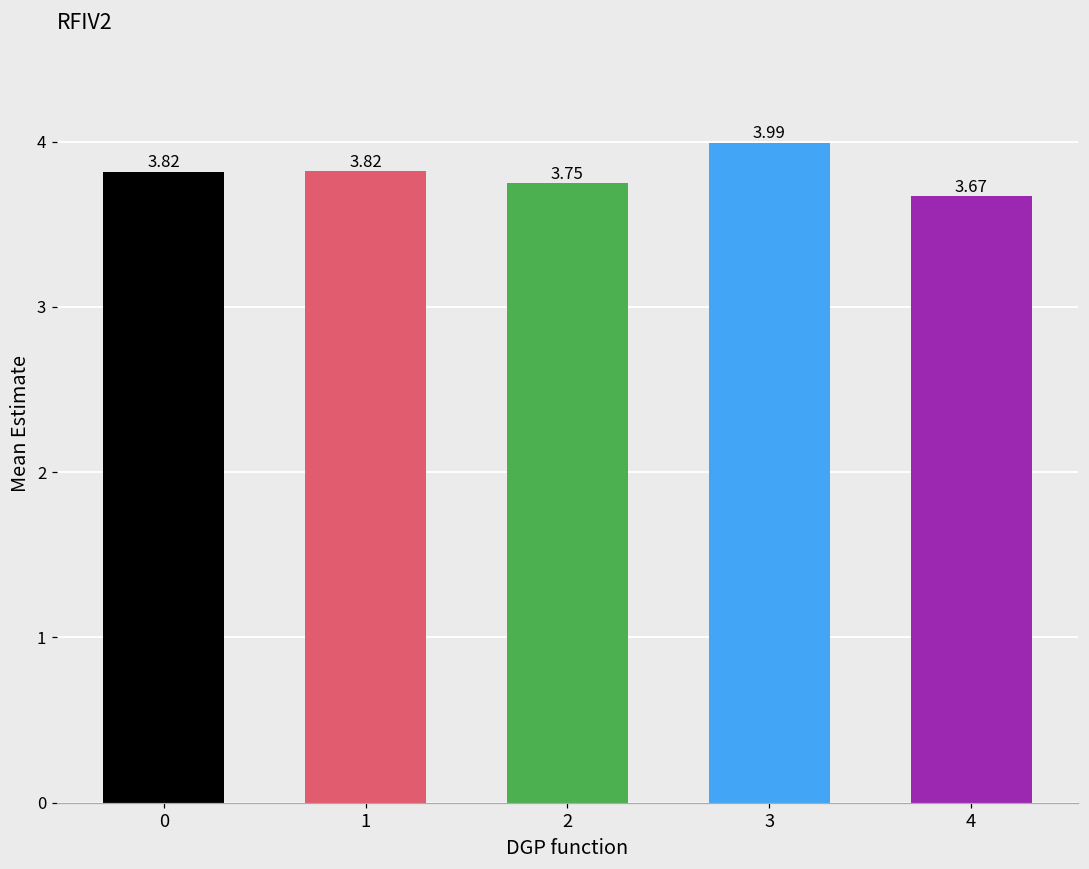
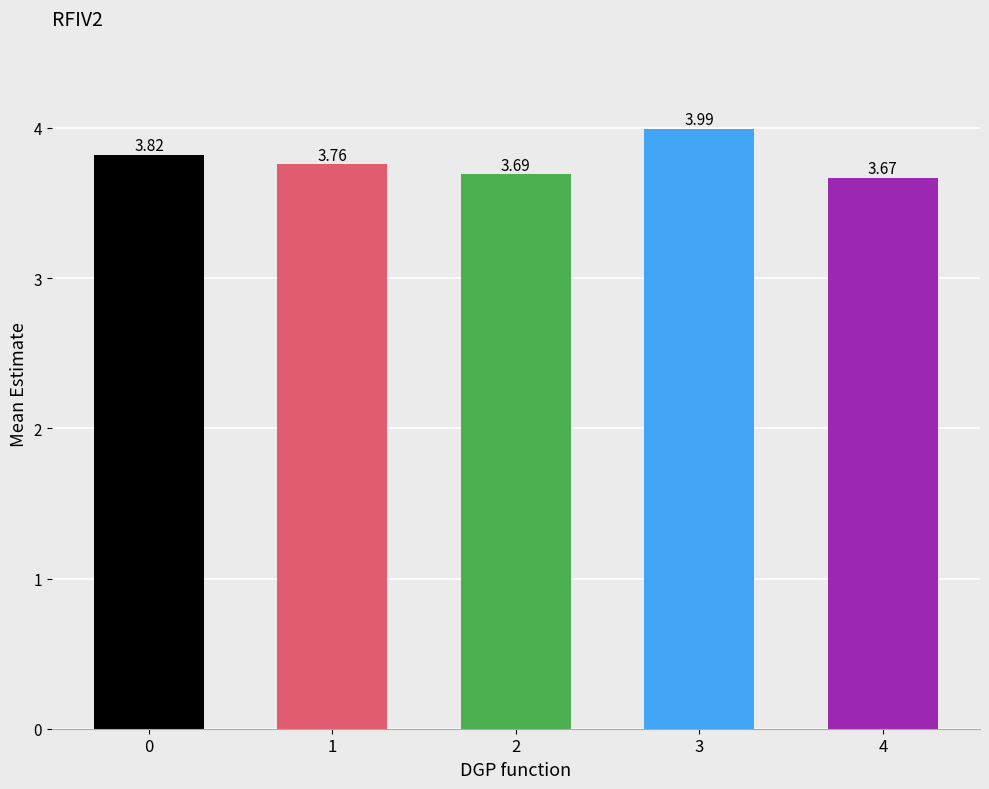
  {
    "0": 3.82,
-   "1": 3.82,
-   "2": 3.75,
+   "1": 3.76,
+   "2": 3.69,
    "3": 3.99,
    "4": 3.67
  }
